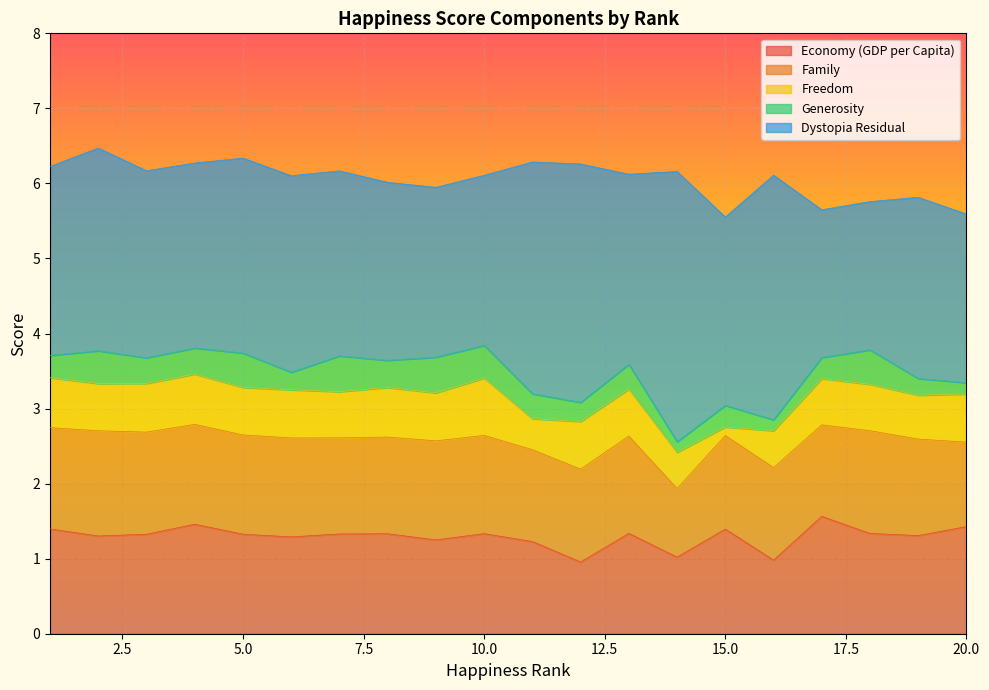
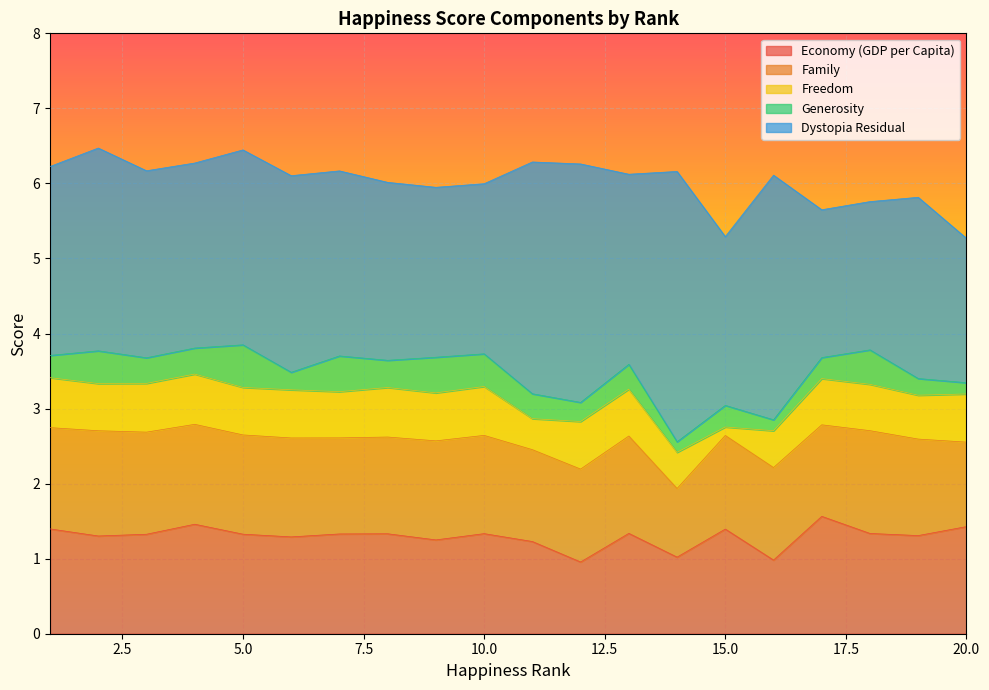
  {
    "Freedom": {
      "5.0": 0.6,
-     "10.0": 0.8,
+     "10.0": 0.7,
      "15.0": 0.1,
      "20.0": 0.6
    },
    "Generosity": {
-     "5.0": 0.5,
+     "5.0": 0.6,
      "10.0": 0.4,
      "15.0": 0.3,
      "20.0": 0.2
    },
    "Dystopia Residual": {
      "5.0": 2.6,
      "10.0": 2.3,
-     "15.0": 2.5,
-     "20.0": 2.2
+     "15.0": 2.2,
+     "20.0": 1.9
    }
  }
